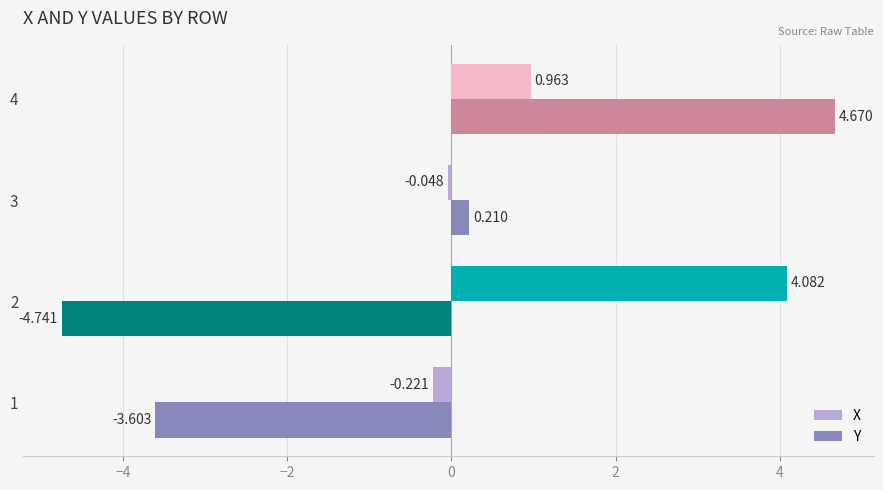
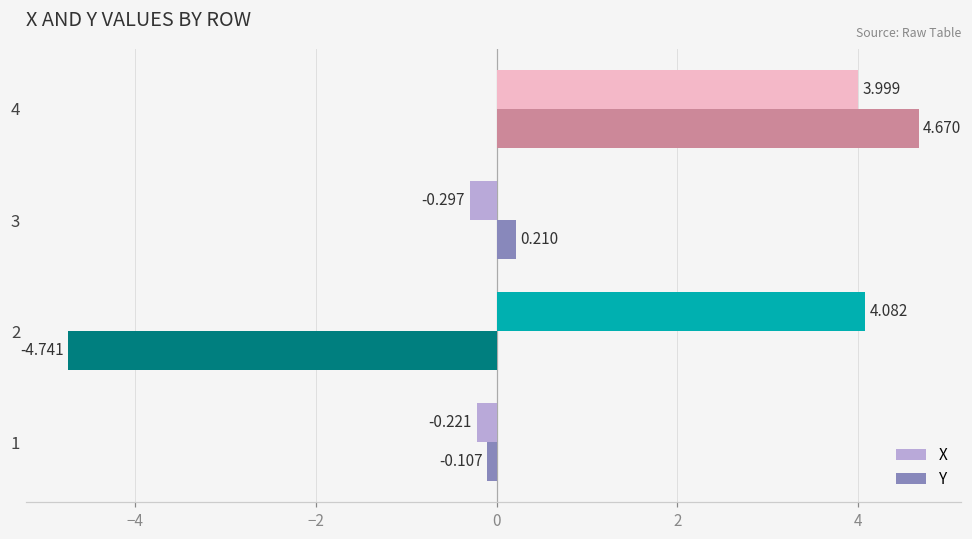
  {
    "X": {
-     "4": 0.963,
-     "3": -0.048,
+     "4": 3.999,
+     "3": -0.297,
      "2": 4.082,
      "1": -0.221
    },
    "Y": {
      "4": 4.670,
      "3": 0.210,
      "2": -4.741,
-     "1": -3.603
+     "1": -0.107
    }
  }
